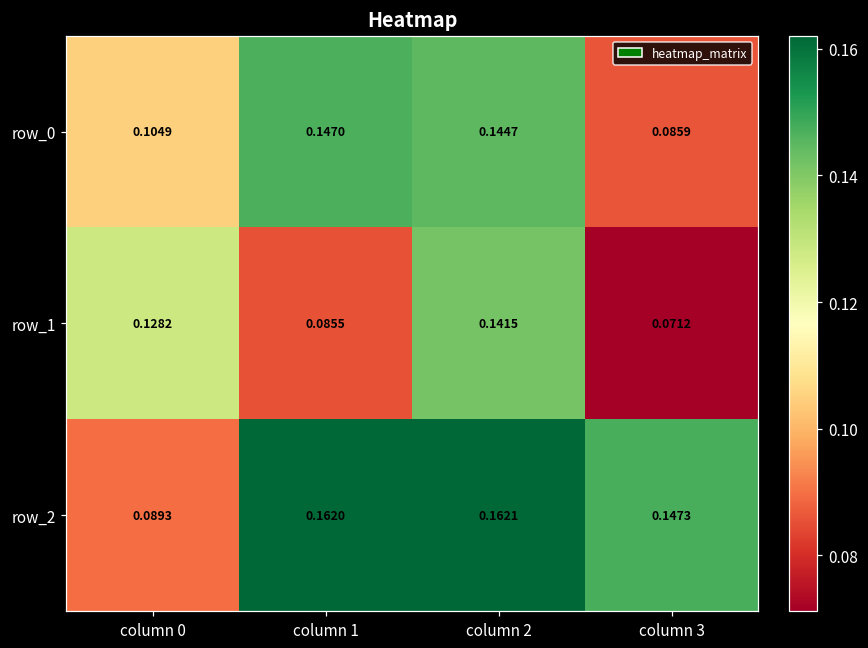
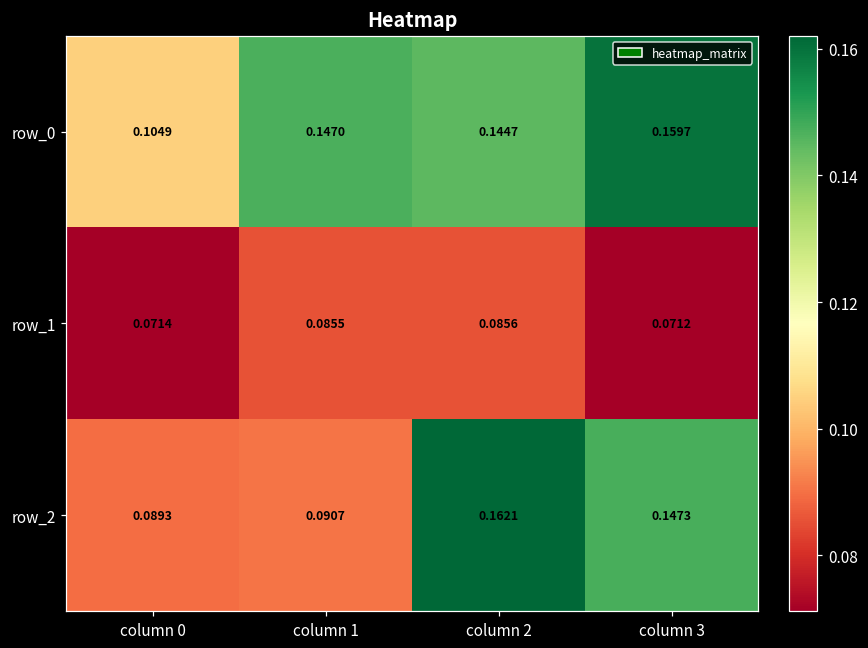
  {
    "row_0": {
      "column 0": 0.1049,
      "column 1": 0.1470,
      "column 2": 0.1447,
-     "column 3": 0.0859
+     "column 3": 0.1597
    },
    "row_1": {
-     "column 0": 0.1282,
+     "column 0": 0.0714,
      "column 1": 0.0855,
-     "column 2": 0.1415,
+     "column 2": 0.0856,
      "column 3": 0.0712
    },
    "row_2": {
      "column 0": 0.0893,
-     "column 1": 0.1620,
+     "column 1": 0.0907,
      "column 2": 0.1621,
      "column 3": 0.1473
    }
  }
